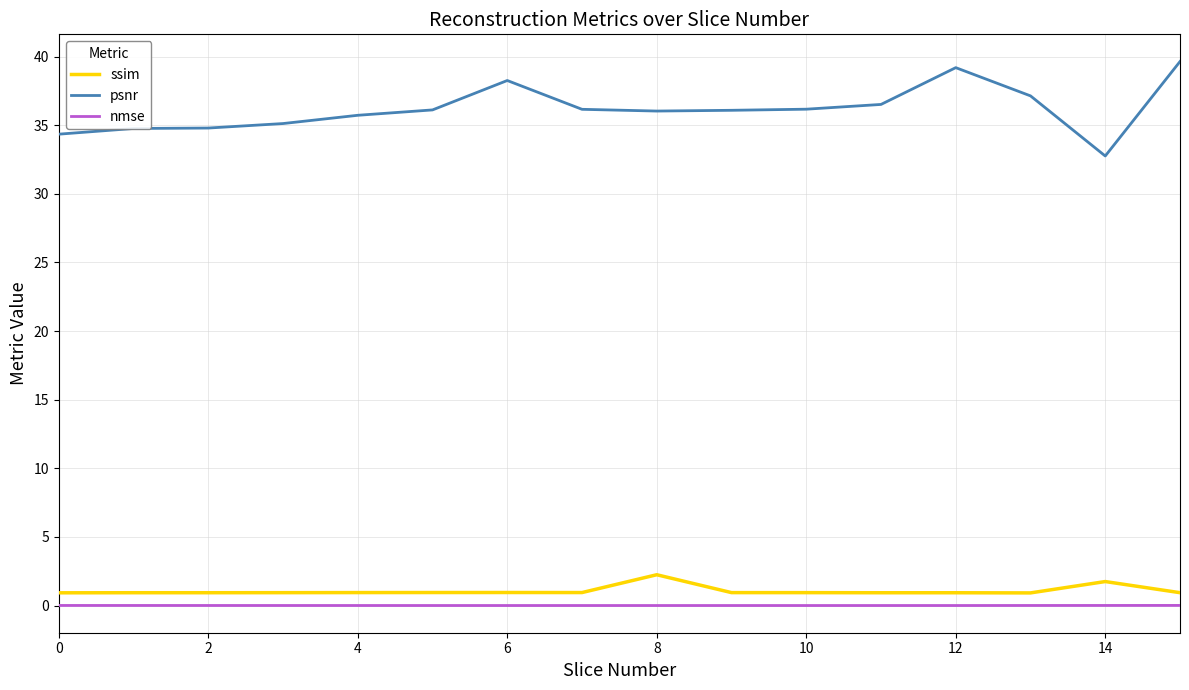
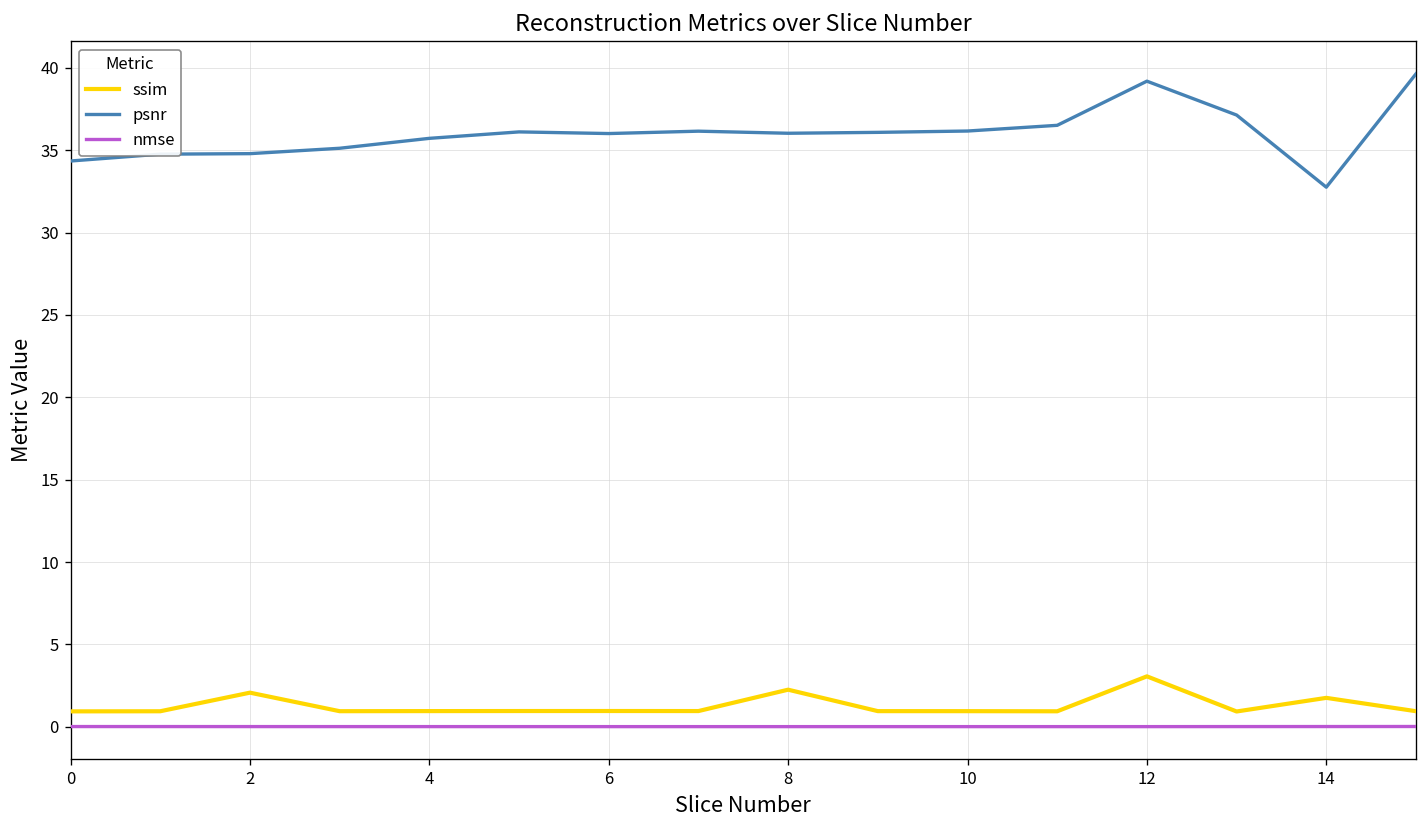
  {
    "ssim": {
      "0": 0.9,
-     "2": 0.9,
+     "2": 2.1,
      "4": 0.9,
      "6": 1.0,
      "8": 2.2,
      "10": 0.9,
-     "12": 0.9,
+     "12": 3.1,
      "14": 1.8
    },
    "psnr": {
      "0": 34.3,
      "2": 34.8,
      "4": 35.7,
-     "6": 38.3,
+     "6": 36.0,
      "8": 36.0,
      "10": 36.2,
      "12": 39.2,
      "14": 32.8
    },
    "nmse": {
      "0": 0.0,
      "2": 0.0,
      "4": 0.0,
      "6": 0.0,
      "8": 0.0,
      "10": 0.0,
      "12": 0.0,
      "14": 0.0
    }
  }
